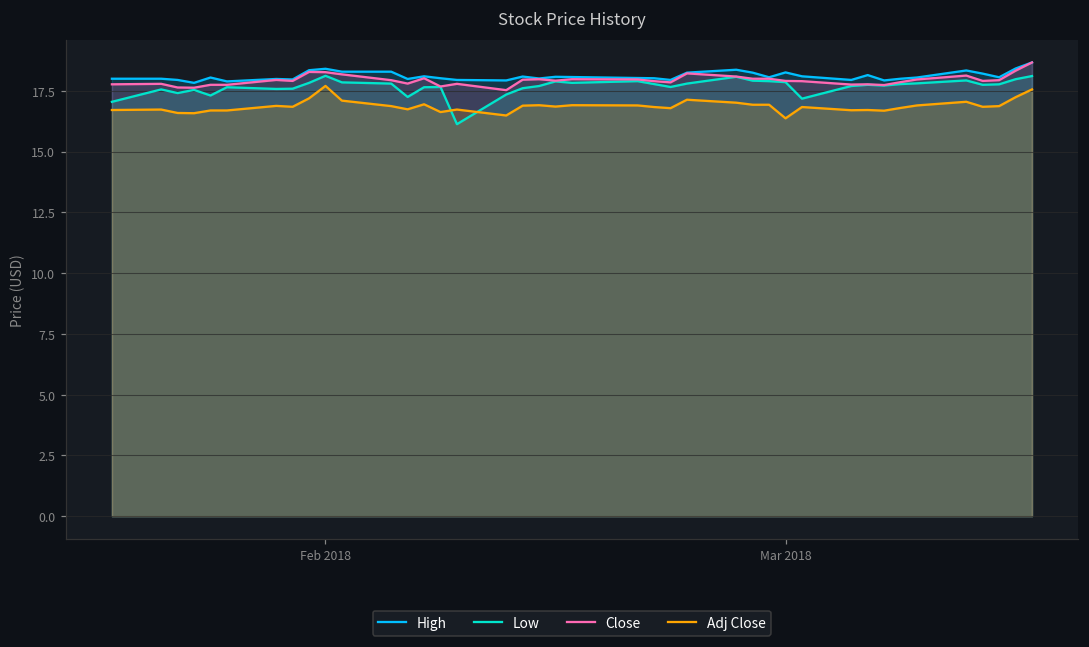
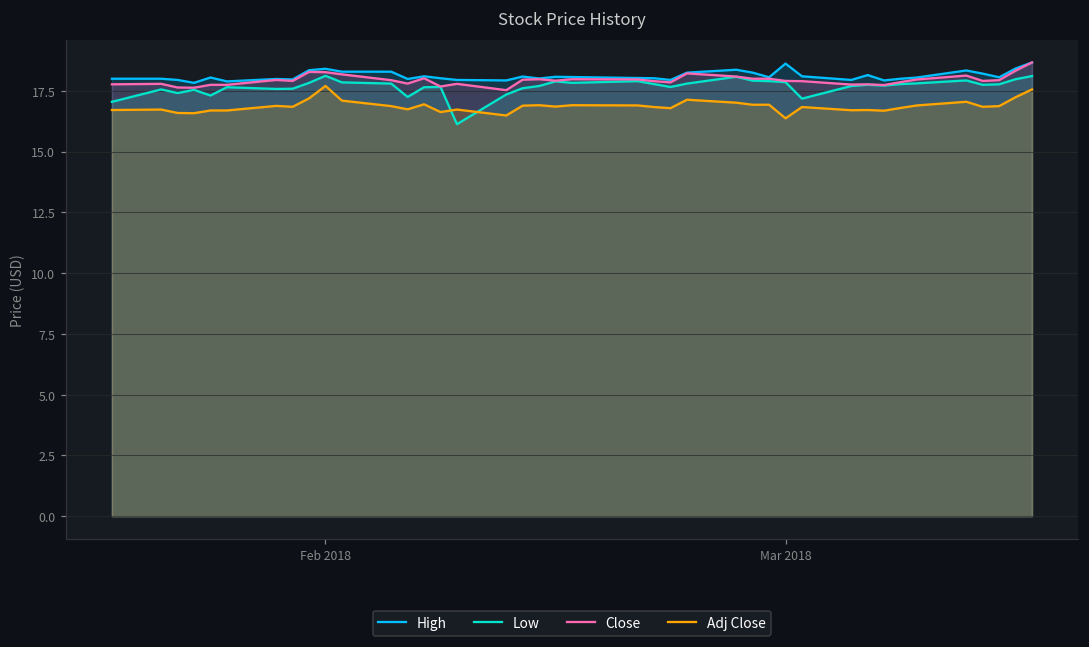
  {
    "High": {
      "Feb 2018": 18.4,
-     "Mar 2018": 18.3
+     "Mar 2018": 18.6
    },
    "Low": {
      "Feb 2018": 18.1
    },
    "Close": {
      "Feb 2018": 18.3
    },
    "Adj Close": {
      "Feb 2018": 17.7,
      "Mar 2018": 16.4
    }
  }
